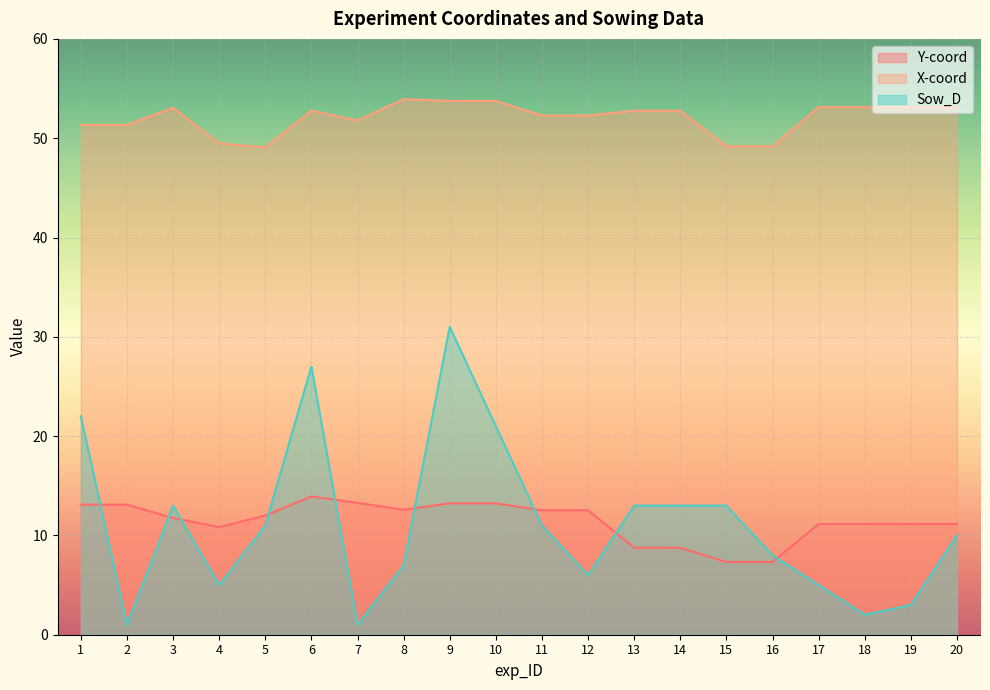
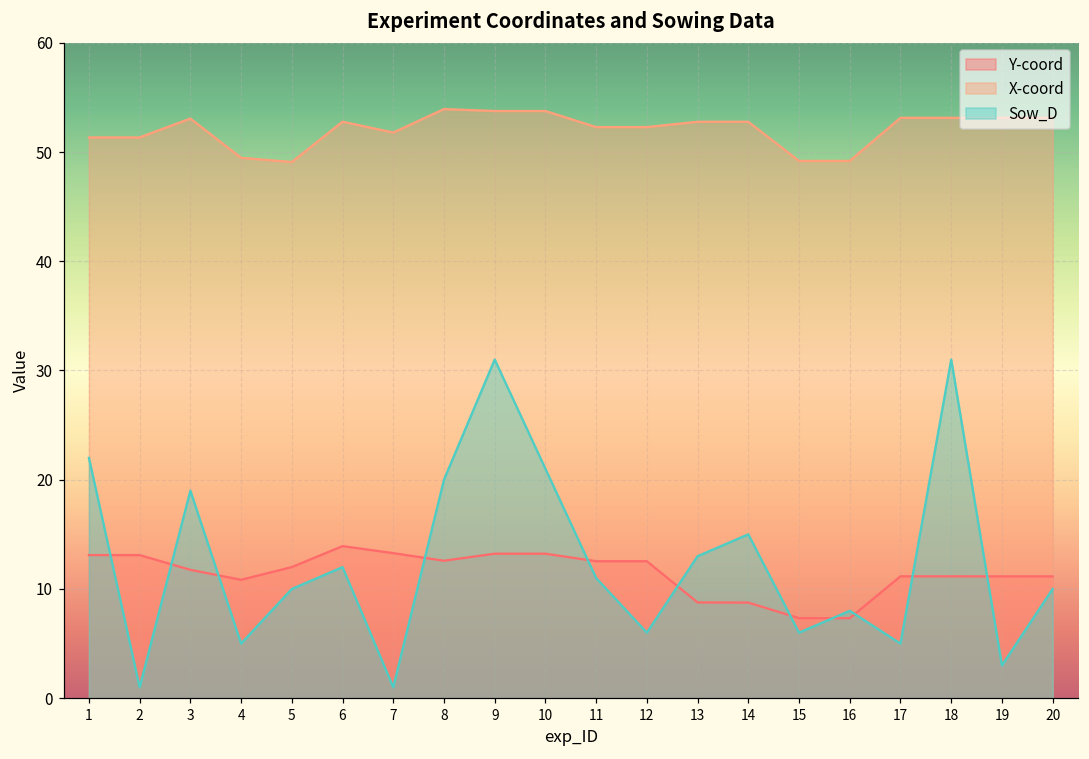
  {
    "Sow_D": {
      "1": 22,
      "2": 1,
-     "3": 13,
+     "3": 19,
      "4": 5,
-     "5": 11,
-     "6": 27,
+     "5": 10,
+     "6": 12,
      "7": 1,
-     "8": 7,
+     "8": 20,
      "9": 31,
      "10": 21,
      "11": 11,
      "12": 6,
      "13": 13,
-     "14": 13,
-     "15": 13,
+     "14": 15,
+     "15": 6,
      "16": 8,
      "17": 5,
-     "18": 2,
+     "18": 31,
      "19": 3,
      "20": 10
    }
  }
